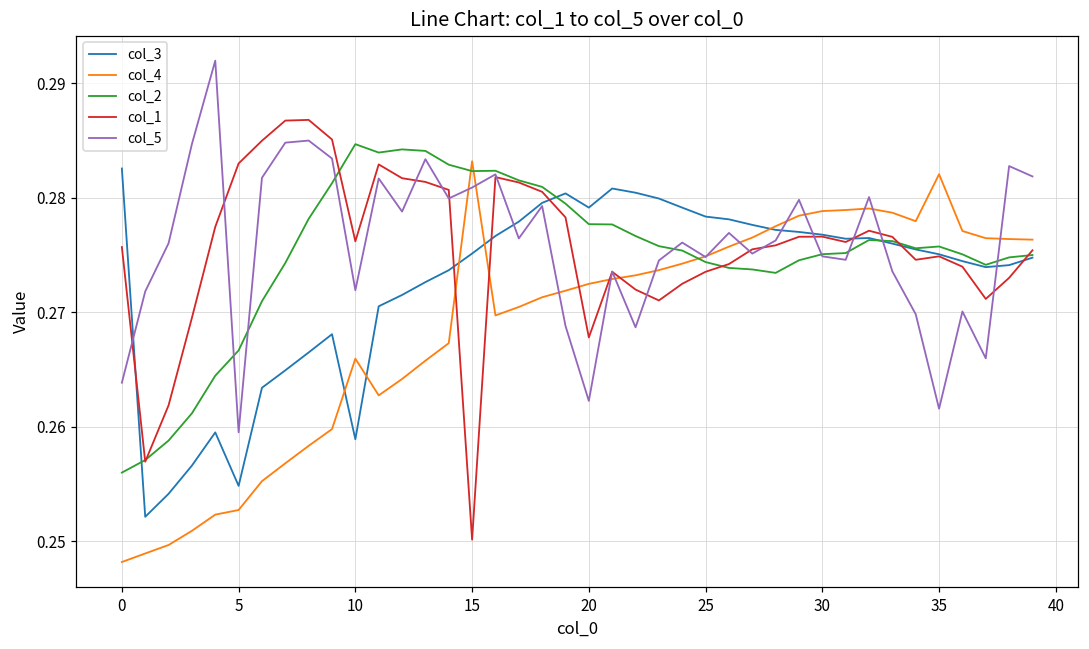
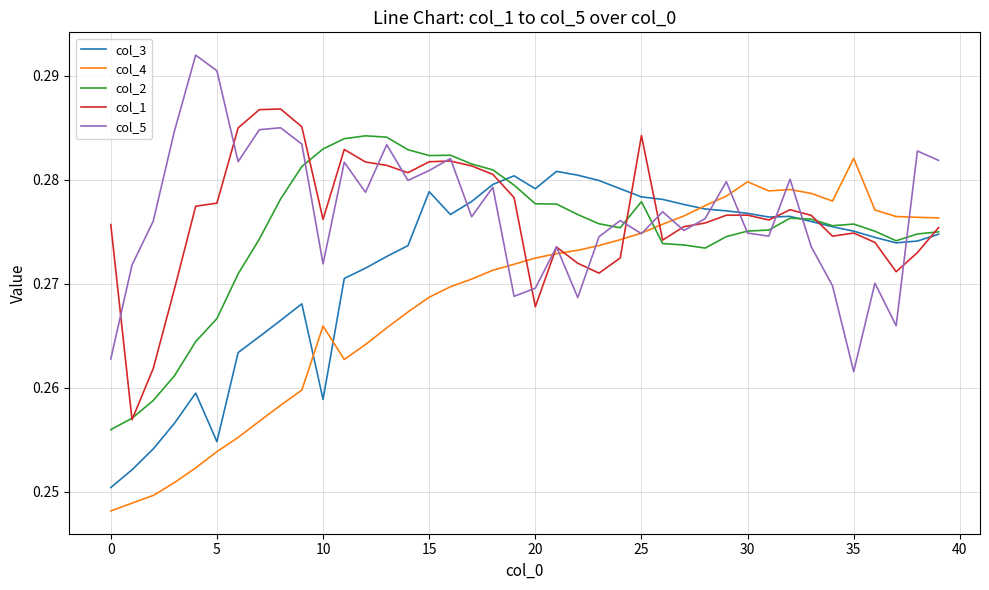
  {
    "col_3": {
-     "0": 0.2825,
+     "0": 0.2504,
      "5": 0.2548,
      "10": 0.2589,
-     "15": 0.2751,
+     "15": 0.2789,
      "20": 0.2791,
      "25": 0.2784
    },
    "col_4": {
      "0": 0.2482,
-     "5": 0.2527,
+     "5": 0.2539,
      "10": 0.2659,
-     "15": 0.2832,
+     "15": 0.2687,
      "20": 0.2725,
-     "30": 0.2788,
+     "30": 0.2798,
      "35": 0.2821
    },
    "col_2": {
      "0": 0.2560,
      "5": 0.2667,
-     "10": 0.2847,
+     "10": 0.2830,
      "15": 0.2823,
      "20": 0.2777,
-     "25": 0.2744,
+     "25": 0.2779,
      "35": 0.2757
    },
    "col_1": {
      "0": 0.2757,
-     "5": 0.2830,
+     "5": 0.2778,
      "10": 0.2762,
-     "15": 0.2501,
+     "15": 0.2817,
      "20": 0.2678,
-     "25": 0.2735
+     "25": 0.2843
    },
    "col_5": {
-     "0": 0.2638,
-     "5": 0.2595,
+     "0": 0.2628,
+     "5": 0.2905,
      "10": 0.2719,
      "15": 0.2809,
-     "20": 0.2623,
+     "20": 0.2696,
      "35": 0.2616
    }
  }
